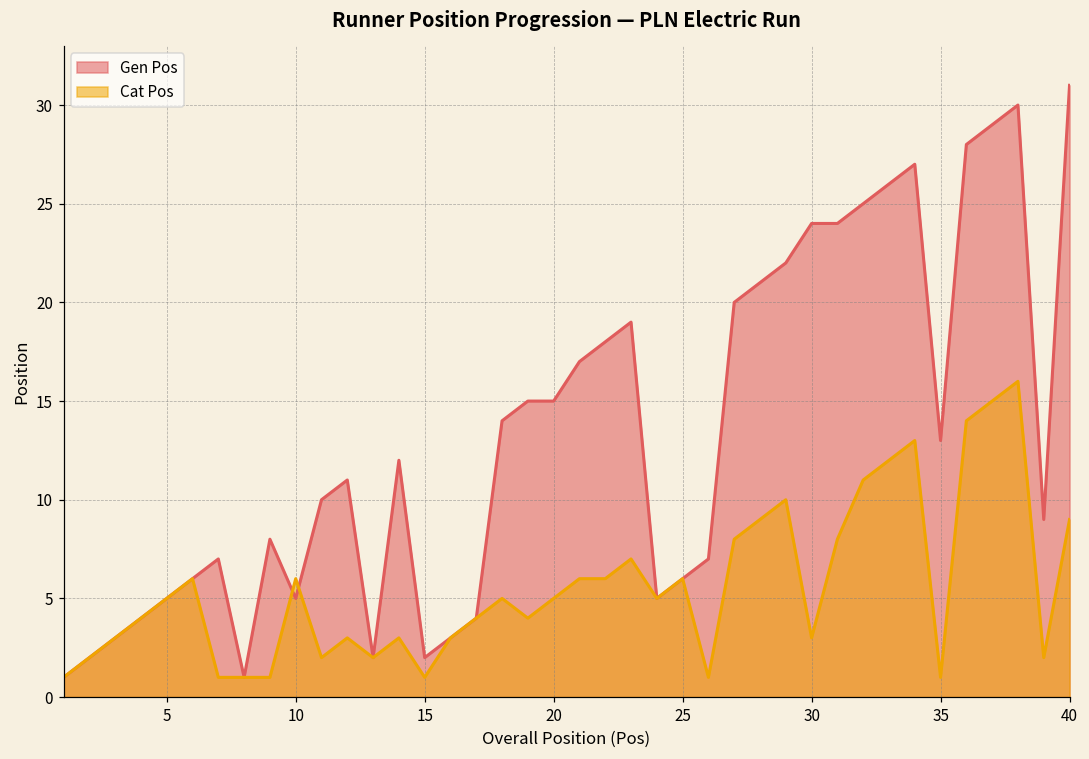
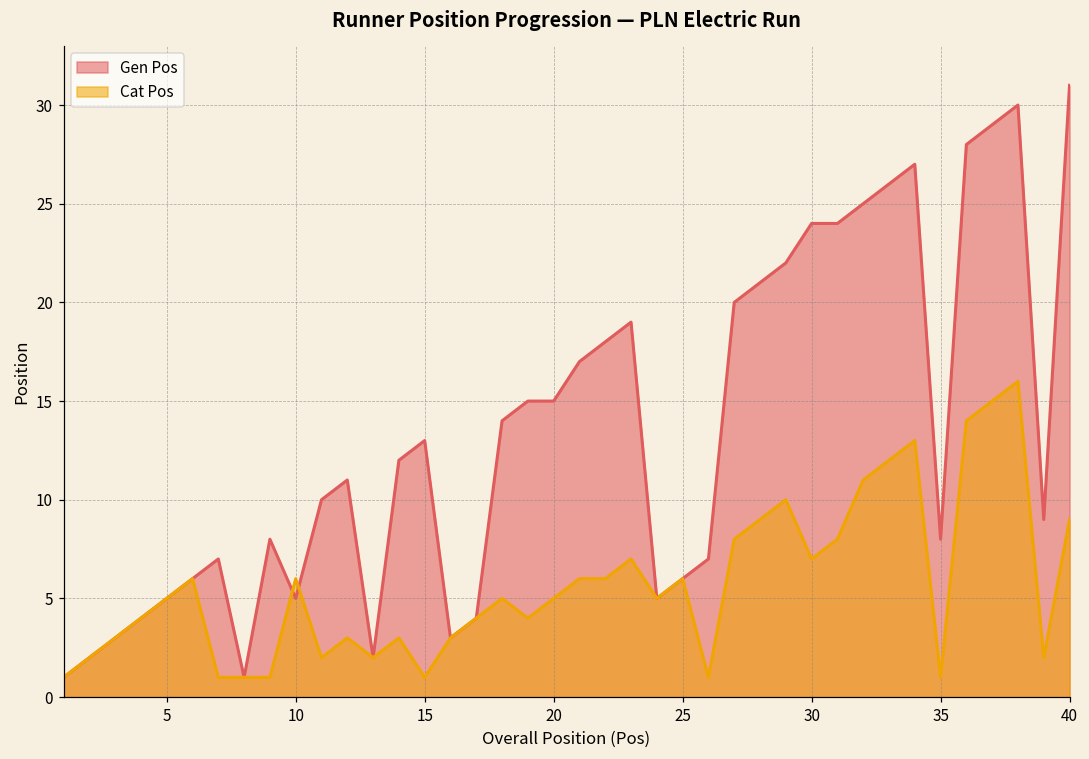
  {
    "Gen Pos": {
      "10": 5,
-     "15": 2,
+     "15": 13,
      "20": 15,
      "30": 24,
-     "35": 13,
+     "35": 8,
      "40": 31
    },
    "Cat Pos": {
      "10": 6,
      "15": 1,
      "20": 5,
-     "30": 3,
+     "30": 7,
      "35": 1,
      "40": 9
    }
  }
